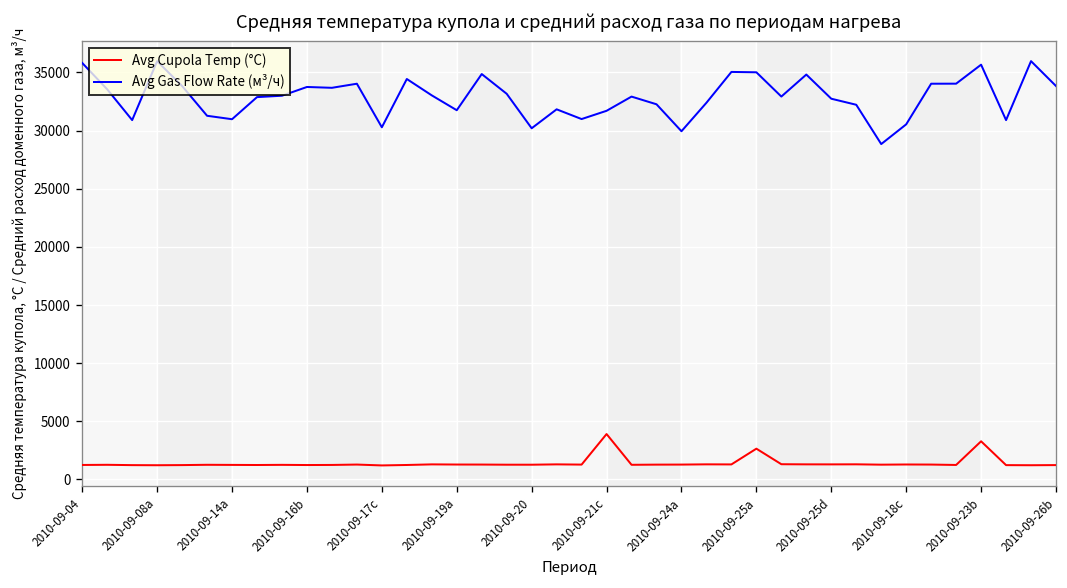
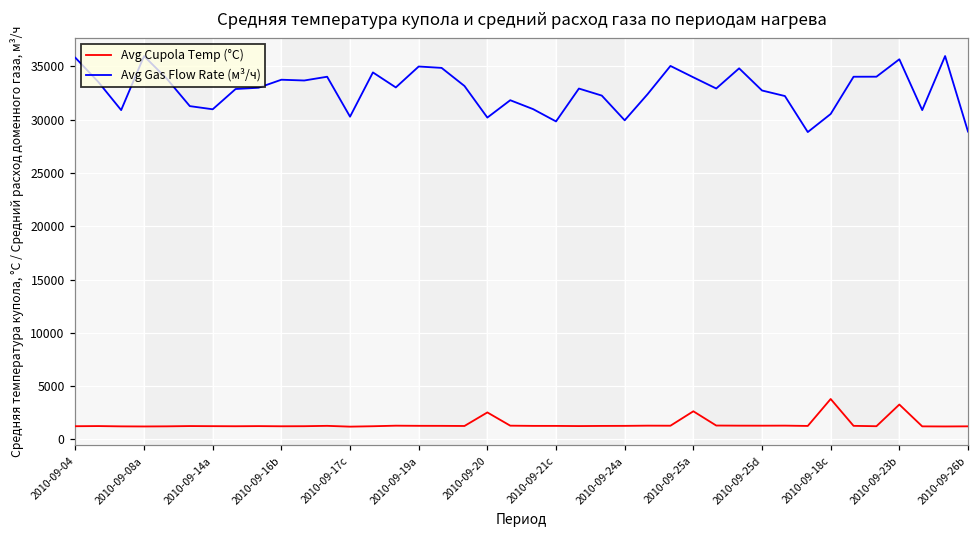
  {
    "Avg Cupola Temp (°С)": {
      "2010-09-04": 1000,
      "2010-09-08a": 1000,
      "2010-09-14a": 1000,
      "2010-09-16b": 1000,
      "2010-09-17c": 1000,
      "2010-09-19a": 1000,
-     "2010-09-20": 1000,
-     "2010-09-21c": 4000,
+     "2010-09-20": 3000,
+     "2010-09-21c": 1000,
      "2010-09-24a": 1000,
      "2010-09-25a": 3000,
      "2010-09-25d": 1000,
-     "2010-09-18c": 1000,
+     "2010-09-18c": 4000,
      "2010-09-23b": 3000,
      "2010-09-26b": 1000
    },
    "Avg Gas Flow Rate (м³/ч)": {
      "2010-09-04": 36000,
      "2010-09-14a": 31000,
      "2010-09-16b": 34000,
      "2010-09-17c": 30000,
-     "2010-09-19a": 32000,
+     "2010-09-19a": 35000,
      "2010-09-20": 30000,
-     "2010-09-21c": 32000,
+     "2010-09-21c": 30000,
      "2010-09-24a": 30000,
-     "2010-09-25a": 35000,
+     "2010-09-25a": 34000,
      "2010-09-25d": 33000,
      "2010-09-18c": 31000,
      "2010-09-23b": 36000,
-     "2010-09-26b": 34000
+     "2010-09-26b": 29000
    }
  }
